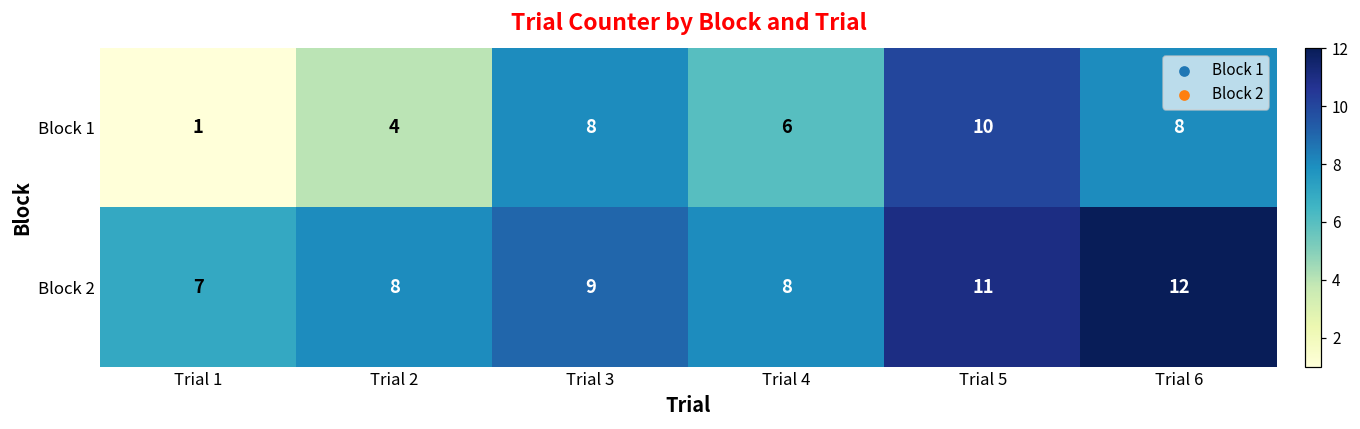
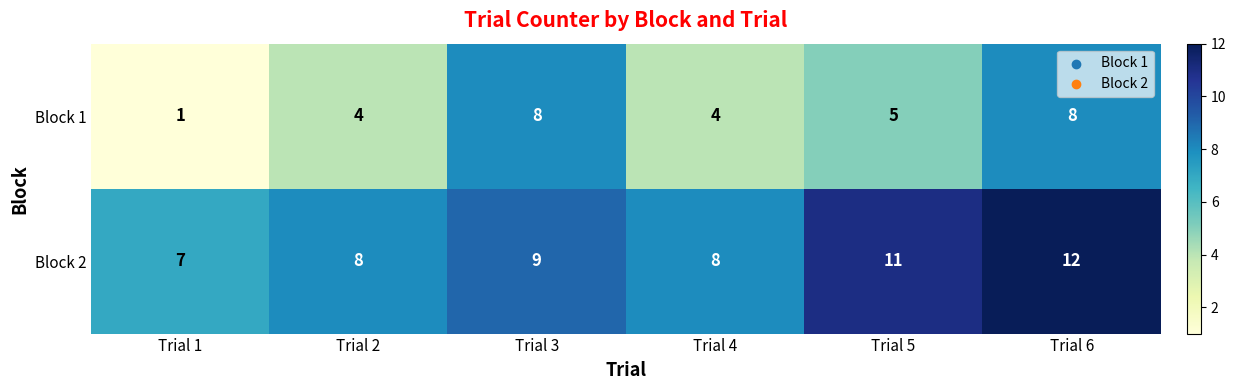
  {
    "Block 1": {
      "Trial 1": 1,
      "Trial 2": 4,
      "Trial 3": 8,
-     "Trial 4": 6,
-     "Trial 5": 10,
+     "Trial 4": 4,
+     "Trial 5": 5,
      "Trial 6": 8
    },
    "Block 2": {
      "Trial 1": 7,
      "Trial 2": 8,
      "Trial 3": 9,
      "Trial 4": 8,
      "Trial 5": 11,
      "Trial 6": 12
    }
  }
